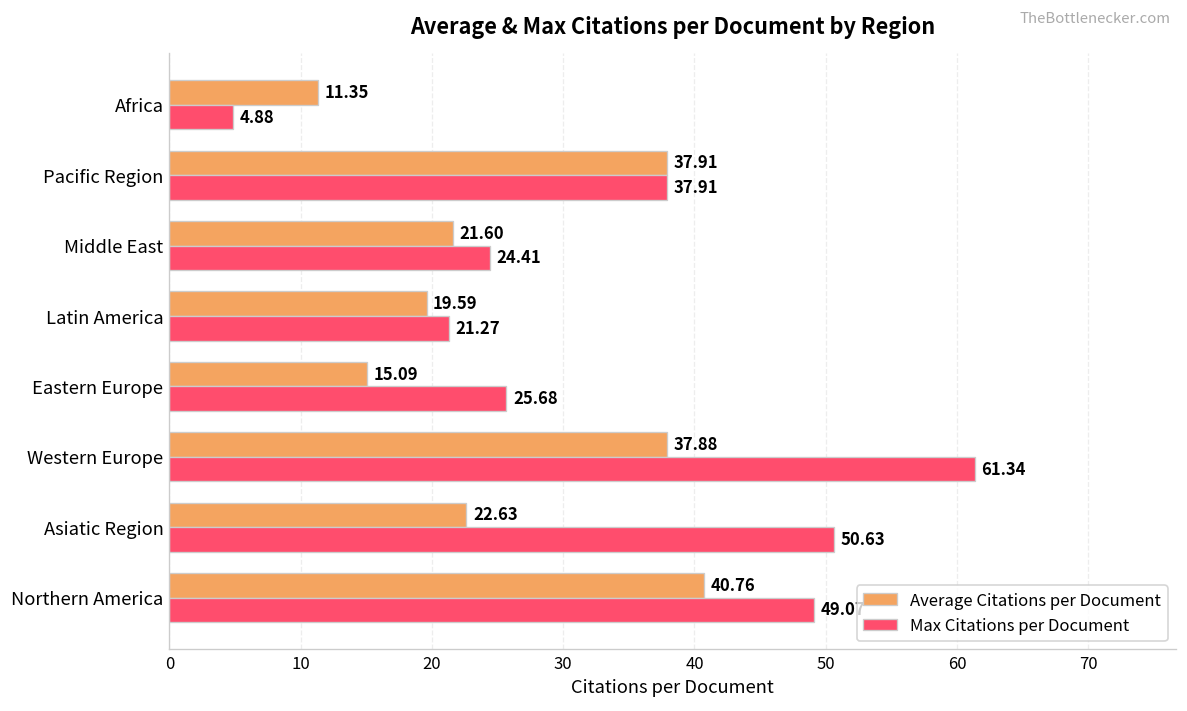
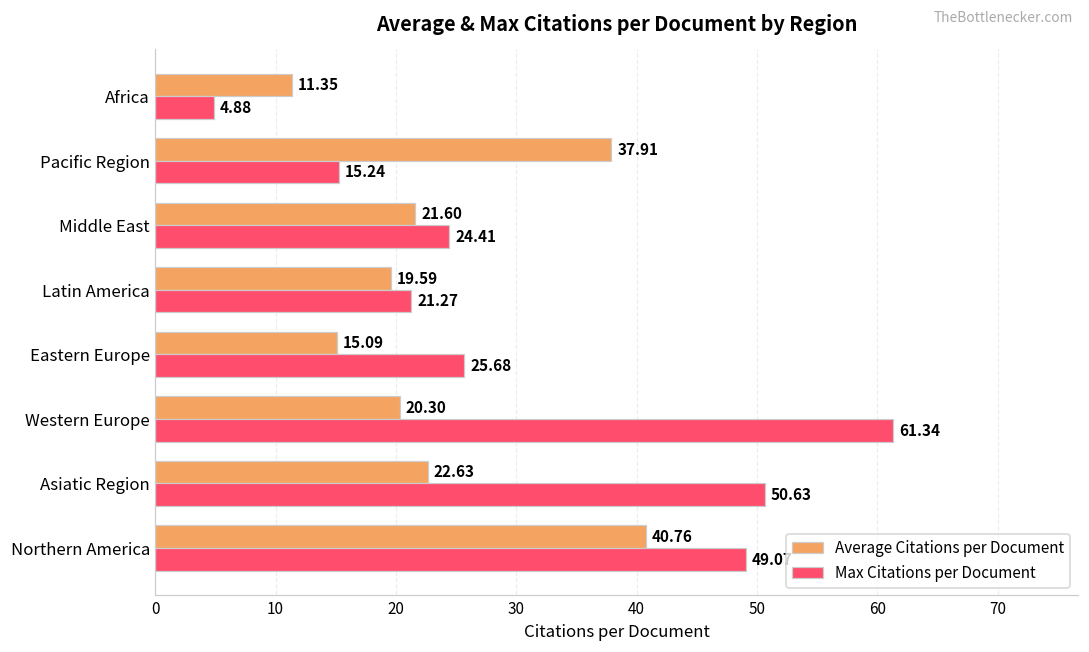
  {
    "Average Citations per Document": {
      "Africa": 11.35,
      "Pacific Region": 37.91,
      "Middle East": 21.60,
      "Latin America": 19.59,
      "Eastern Europe": 15.09,
-     "Western Europe": 37.88,
+     "Western Europe": 20.30,
      "Asiatic Region": 22.63,
      "Northern America": 40.76
    },
    "Max Citations per Document": {
      "Africa": 4.88,
-     "Pacific Region": 37.91,
+     "Pacific Region": 15.24,
      "Middle East": 24.41,
      "Latin America": 21.27,
      "Eastern Europe": 25.68,
      "Western Europe": 61.34,
      "Asiatic Region": 50.63
    }
  }
